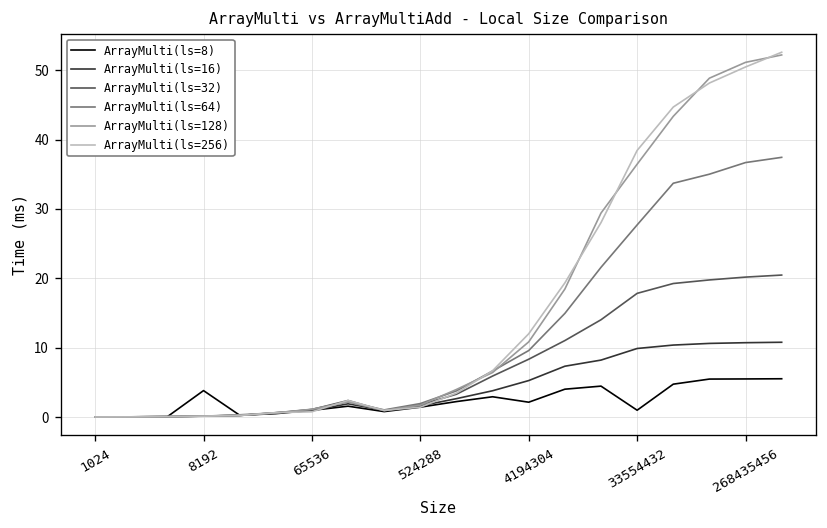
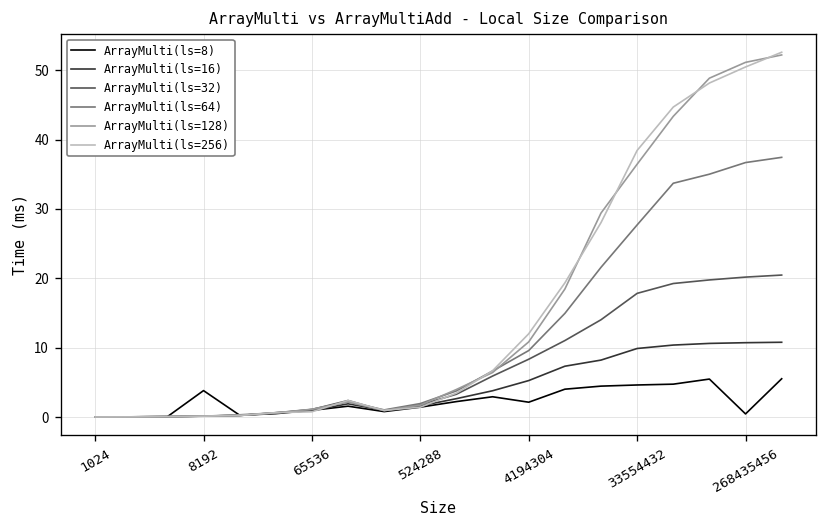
  {
    "ArrayMulti(ls=8)": {
      "8192": 4,
      "4194304": 2,
-     "33554432": 1,
-     "268435456": 5
+     "33554432": 5,
+     "268435456": 0
    }
  }
